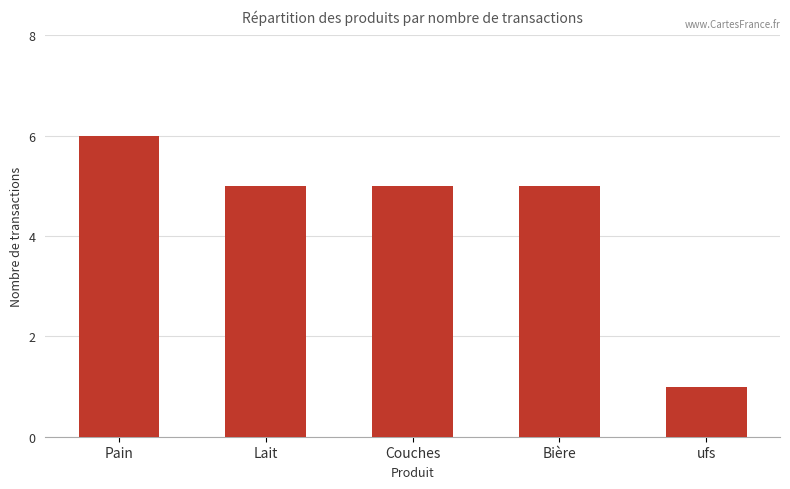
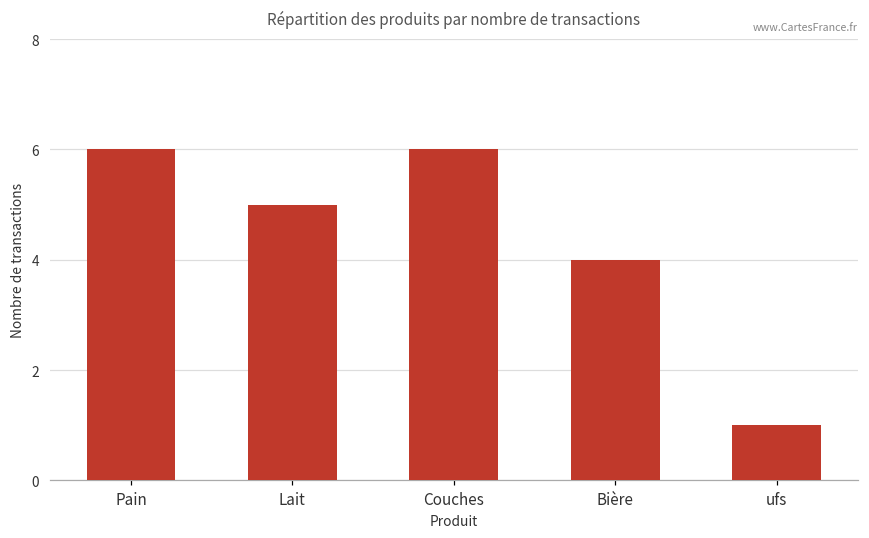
  {
    "Pain": 6,
    "Lait": 5,
-   "Couches": 5,
-   "Bière": 5,
+   "Couches": 6,
+   "Bière": 4,
    "ufs": 1
  }
